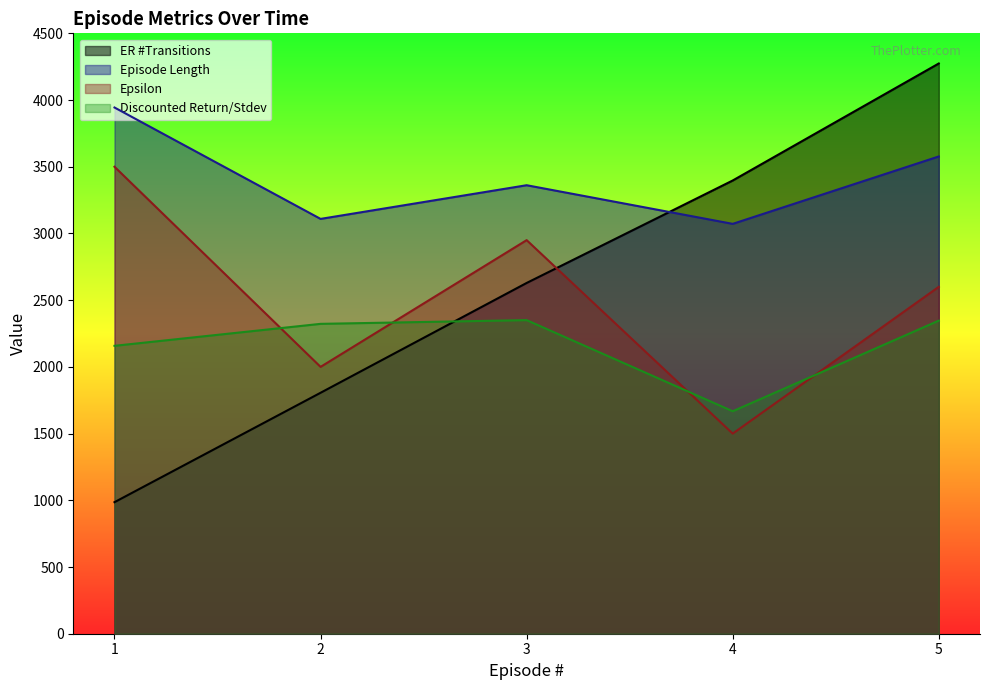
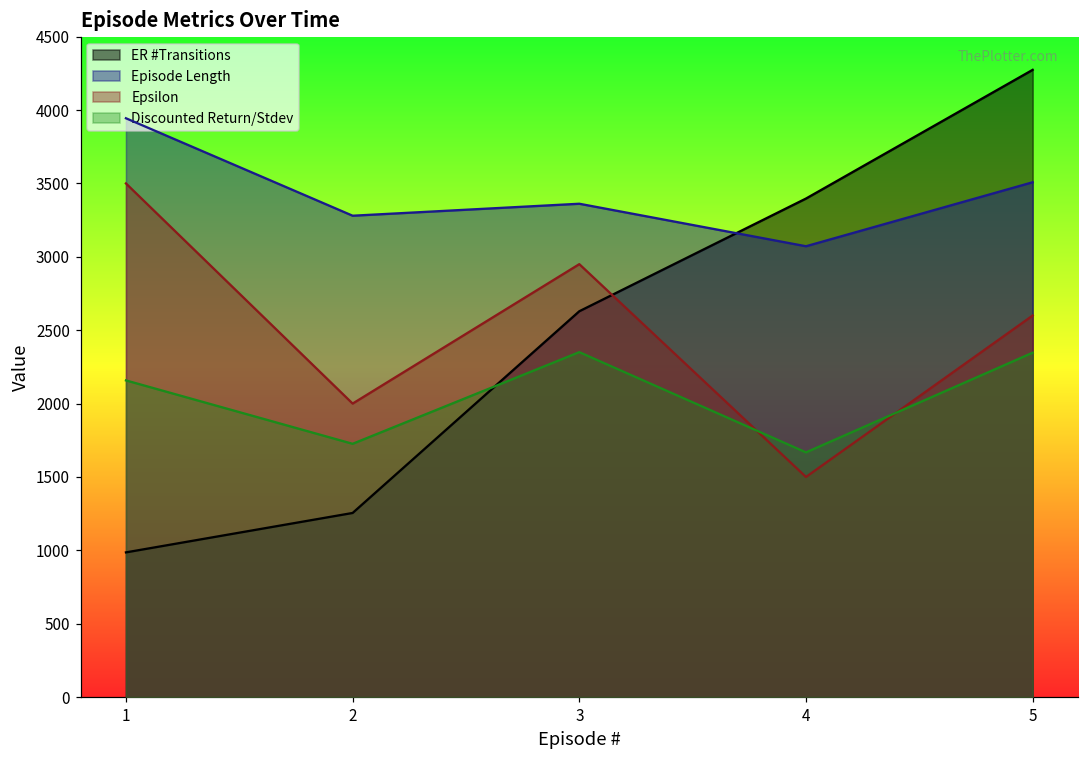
  {
    "ER #Transitions": {
      "1": 990,
-     "2": 1810,
+     "2": 1250,
      "3": 2630,
      "4": 3400,
      "5": 4270
    },
    "Episode Length": {
-     "2": 3110,
+     "2": 3280,
      "3": 3360,
      "4": 3070,
-     "5": 3580
+     "5": 3510
    },
    "Epsilon": {
      "1": 3500,
      "2": 2000,
      "3": 2950,
      "4": 1500,
      "5": 2600
    },
    "Discounted Return/Stdev": {
      "1": 2160,
-     "2": 2320,
+     "2": 1730,
      "3": 2350,
      "4": 1670,
      "5": 2350
    }
  }
